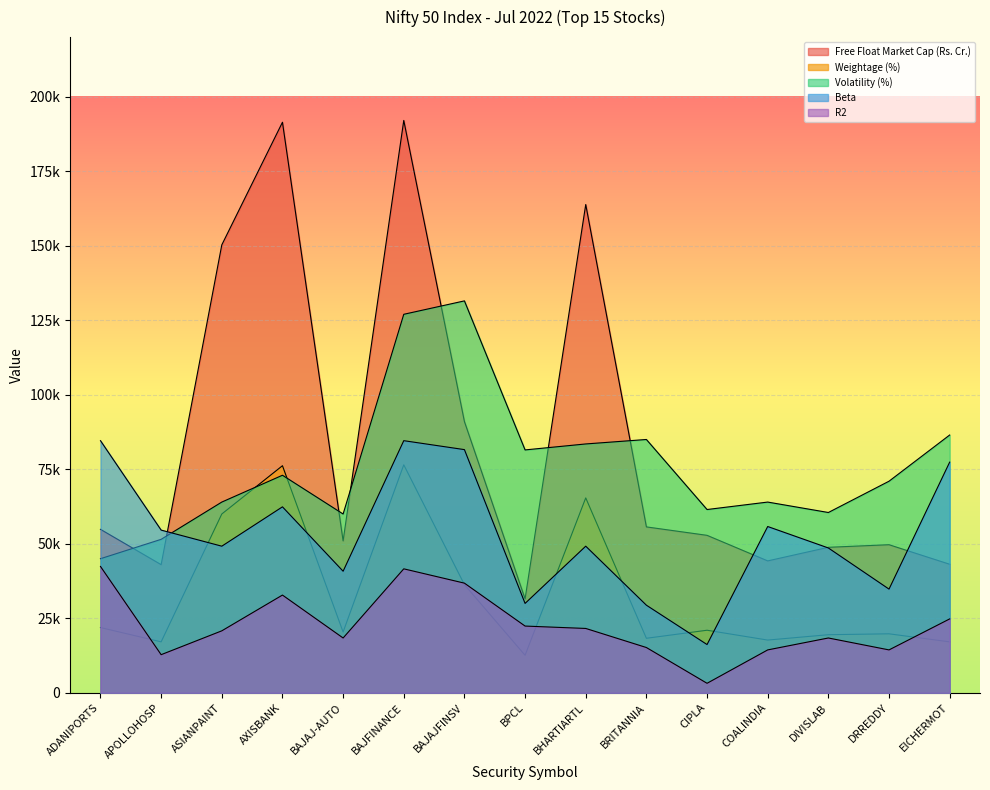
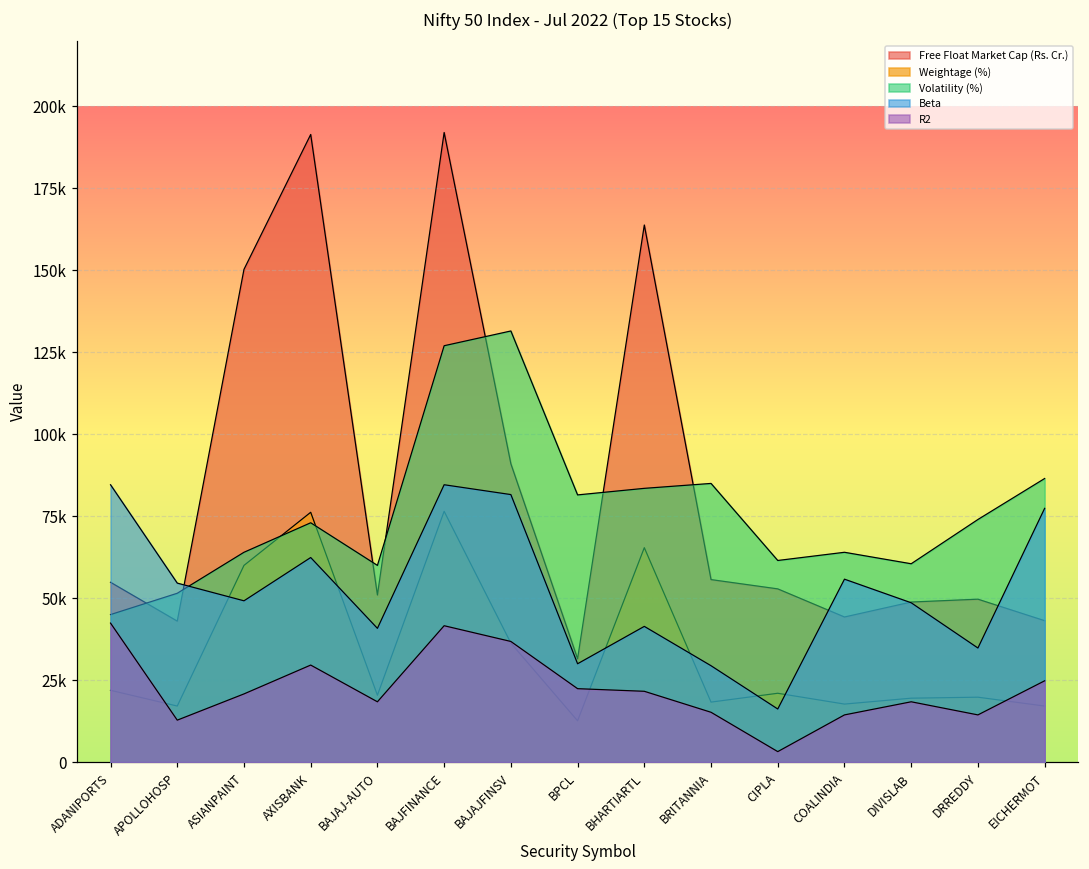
  {
    "Free Float Market Cap (Rs. Cr.)": {
      "ADANIPORTS": 55000,
      "APOLLOHOSP": 43000,
      "ASIANPAINT": 150000,
      "AXISBANK": 191000,
      "BAJAJ-AUTO": 51000,
      "BAJFINANCE": 192000,
      "BAJAJFINSV": 91000,
      "BPCL": 32000,
      "BHARTIARTL": 164000,
      "BRITANNIA": 56000,
      "CIPLA": 53000,
      "COALINDIA": 44000,
      "DRREDDY": 50000,
      "EICHERMOT": 43000
    },
    "Weightage (%)": {
      "ADANIPORTS": 22000,
      "APOLLOHOSP": 17000,
      "ASIANPAINT": 60000,
      "AXISBANK": 76000,
      "BAJAJ-AUTO": 20000,
      "BAJFINANCE": 77000,
      "BPCL": 13000,
      "BHARTIARTL": 65000,
      "BRITANNIA": 18000,
      "CIPLA": 21000,
      "COALINDIA": 18000,
      "DIVISLAB": 20000,
      "DRREDDY": 20000,
      "EICHERMOT": 17000
    },
    "Volatility (%)": {
      "ADANIPORTS": 45000,
      "APOLLOHOSP": 52000,
      "ASIANPAINT": 64000,
      "AXISBANK": 73000,
      "BAJAJ-AUTO": 60000,
      "BAJFINANCE": 127000,
      "BAJAJFINSV": 132000,
      "BPCL": 82000,
      "BHARTIARTL": 84000,
      "BRITANNIA": 85000,
      "CIPLA": 62000,
      "COALINDIA": 64000,
      "DIVISLAB": 61000,
-     "DRREDDY": 71000,
+     "DRREDDY": 74000,
      "EICHERMOT": 87000
    },
    "Beta": {
      "ADANIPORTS": 85000,
      "APOLLOHOSP": 55000,
      "ASIANPAINT": 49000,
      "AXISBANK": 62000,
      "BAJAJ-AUTO": 41000,
      "BAJFINANCE": 85000,
      "BAJAJFINSV": 82000,
      "BPCL": 30000,
-     "BHARTIARTL": 49000,
+     "BHARTIARTL": 41000,
      "BRITANNIA": 29000,
      "CIPLA": 16000,
      "COALINDIA": 56000,
      "DRREDDY": 35000,
      "EICHERMOT": 77000
    },
    "R2": {
      "ADANIPORTS": 42000,
      "APOLLOHOSP": 13000,
      "ASIANPAINT": 21000,
-     "AXISBANK": 33000,
+     "AXISBANK": 30000,
      "BAJAJ-AUTO": 18000,
      "BAJFINANCE": 42000,
      "BPCL": 22000,
      "BHARTIARTL": 22000,
      "BRITANNIA": 15000,
      "CIPLA": 3000,
      "COALINDIA": 14000,
      "DIVISLAB": 18000,
      "DRREDDY": 14000,
      "EICHERMOT": 25000
    }
  }
